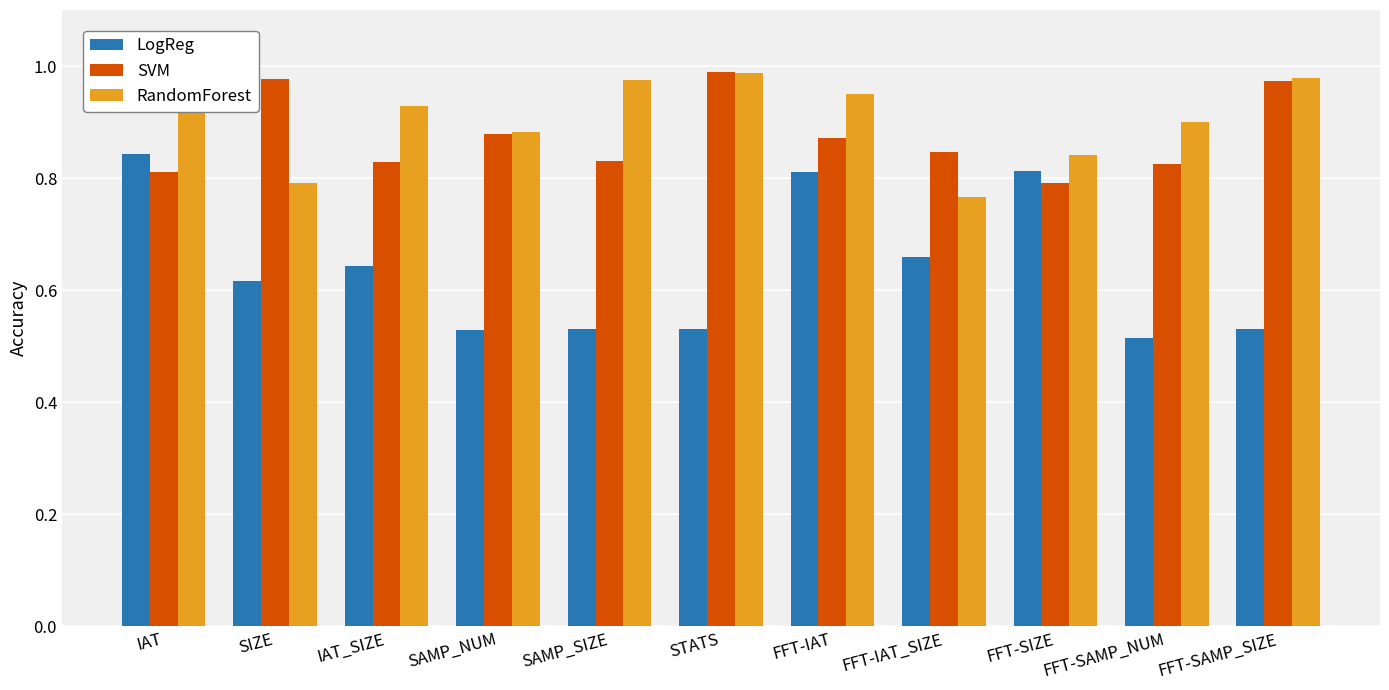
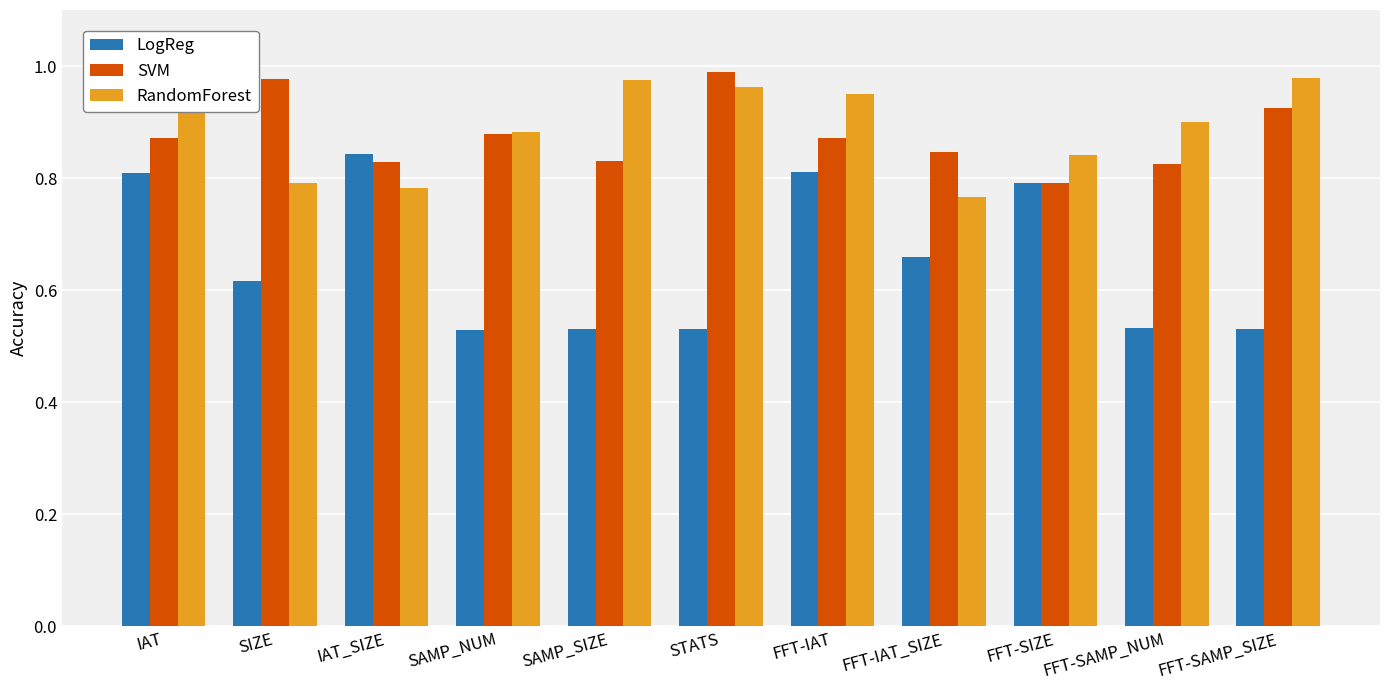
  {
    "LogReg": {
-     "IAT": 0.84,
+     "IAT": 0.81,
      "SIZE": 0.62,
-     "IAT_SIZE": 0.64,
+     "IAT_SIZE": 0.84,
      "SAMP_NUM": 0.53,
      "SAMP_SIZE": 0.53,
      "STATS": 0.53,
      "FFT-IAT": 0.81,
      "FFT-IAT_SIZE": 0.66,
-     "FFT-SIZE": 0.81,
-     "FFT-SAMP_NUM": 0.51,
+     "FFT-SIZE": 0.79,
+     "FFT-SAMP_NUM": 0.53,
      "FFT-SAMP_SIZE": 0.53
    },
    "SVM": {
-     "IAT": 0.81,
+     "IAT": 0.87,
      "SIZE": 0.98,
      "IAT_SIZE": 0.83,
      "SAMP_NUM": 0.88,
      "SAMP_SIZE": 0.83,
      "STATS": 0.99,
      "FFT-IAT": 0.87,
      "FFT-IAT_SIZE": 0.85,
      "FFT-SIZE": 0.79,
      "FFT-SAMP_NUM": 0.83,
-     "FFT-SAMP_SIZE": 0.97
+     "FFT-SAMP_SIZE": 0.93
    },
    "RandomForest": {
      "IAT": 0.92,
      "SIZE": 0.79,
-     "IAT_SIZE": 0.93,
+     "IAT_SIZE": 0.78,
      "SAMP_NUM": 0.88,
      "SAMP_SIZE": 0.98,
-     "STATS": 0.99,
+     "STATS": 0.96,
      "FFT-IAT": 0.95,
      "FFT-IAT_SIZE": 0.77,
      "FFT-SIZE": 0.84,
      "FFT-SAMP_NUM": 0.90,
      "FFT-SAMP_SIZE": 0.98
    }
  }
